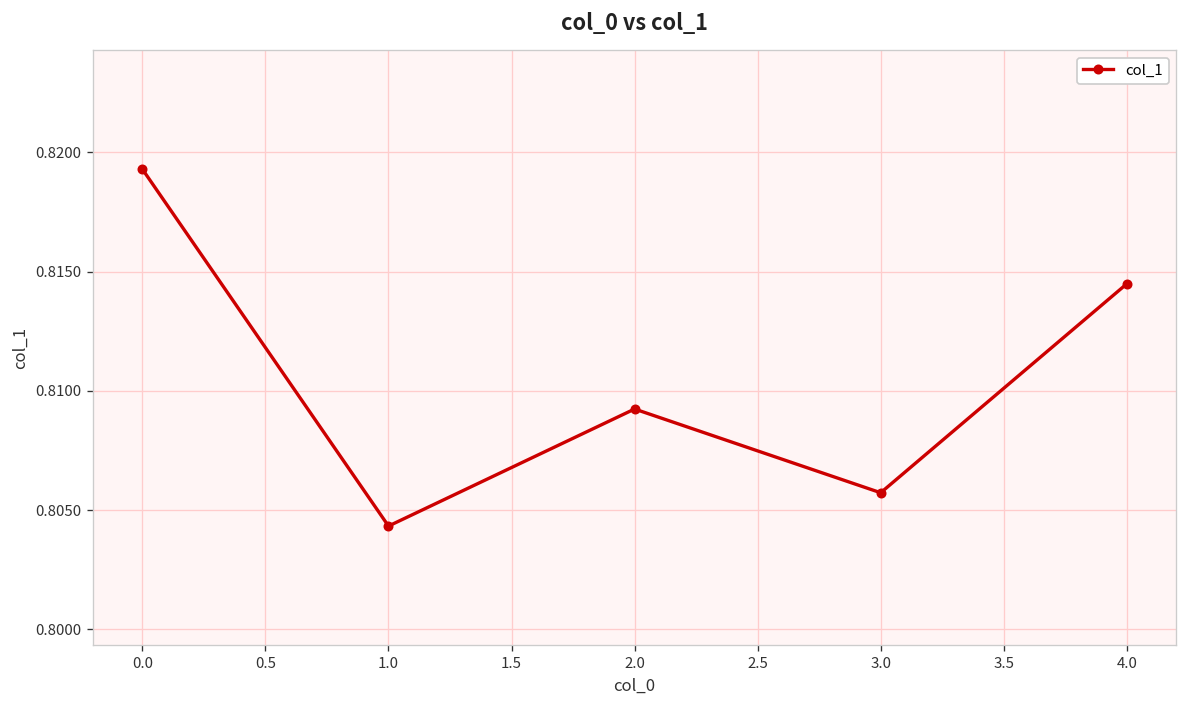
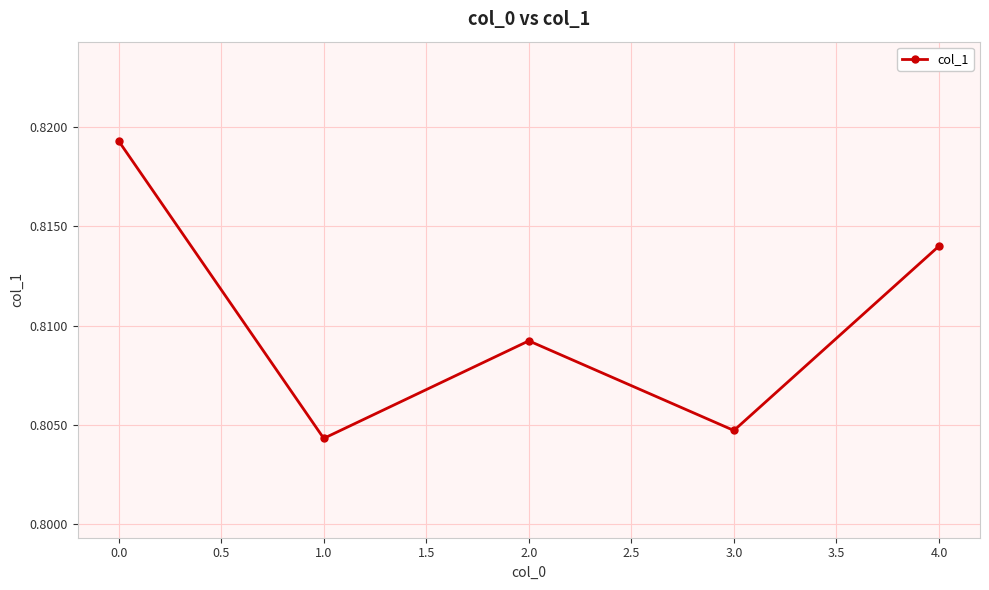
  {
    "0.0": 0.8193,
    "1.0": 0.8043,
    "2.0": 0.8092,
-   "3.0": 0.8057,
-   "4.0": 0.8145
+   "3.0": 0.8047,
+   "4.0": 0.8140
  }
